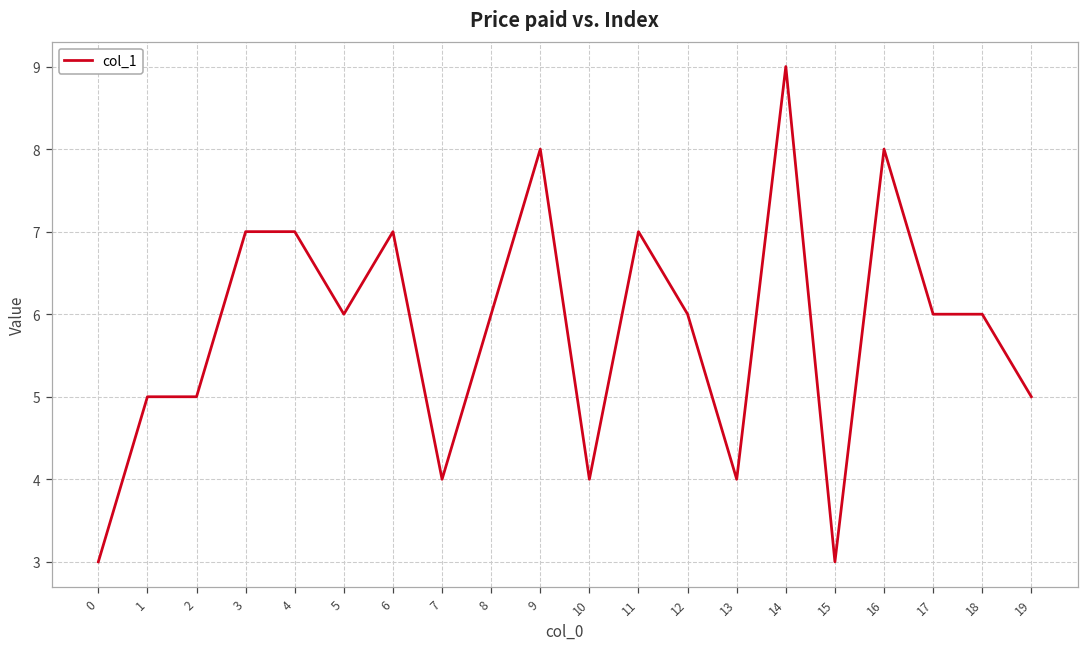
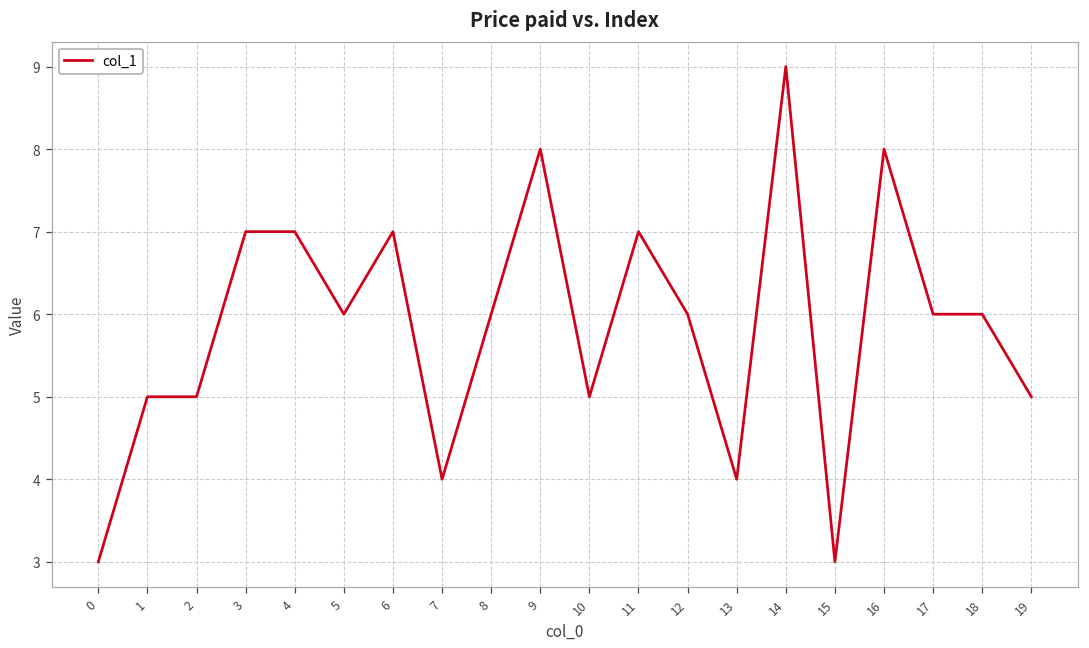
  {
    "0": 3,
    "1": 5,
    "2": 5,
    "3": 7,
    "4": 7,
    "5": 6,
    "6": 7,
    "7": 4,
    "8": 6,
    "9": 8,
-   "10": 4,
+   "10": 5,
    "11": 7,
    "12": 6,
    "13": 4,
    "14": 9,
    "15": 3,
    "16": 8,
    "17": 6,
    "18": 6,
    "19": 5
  }
